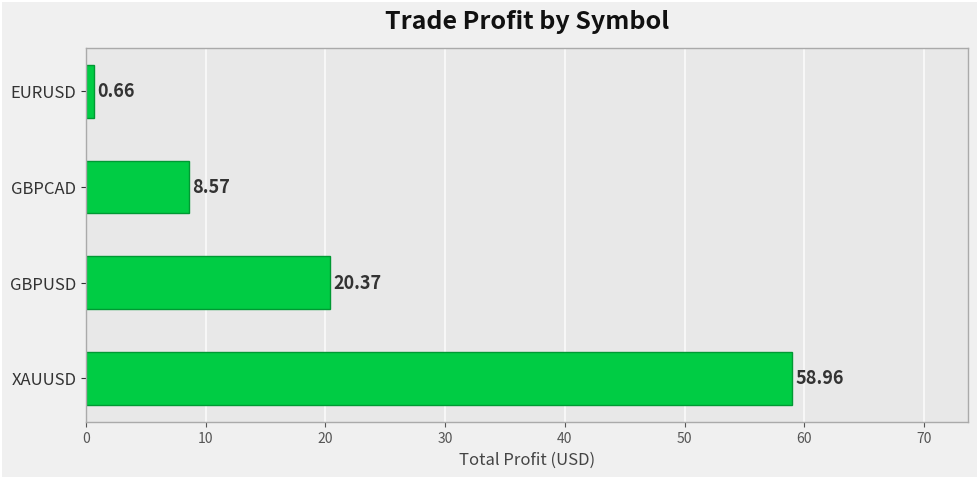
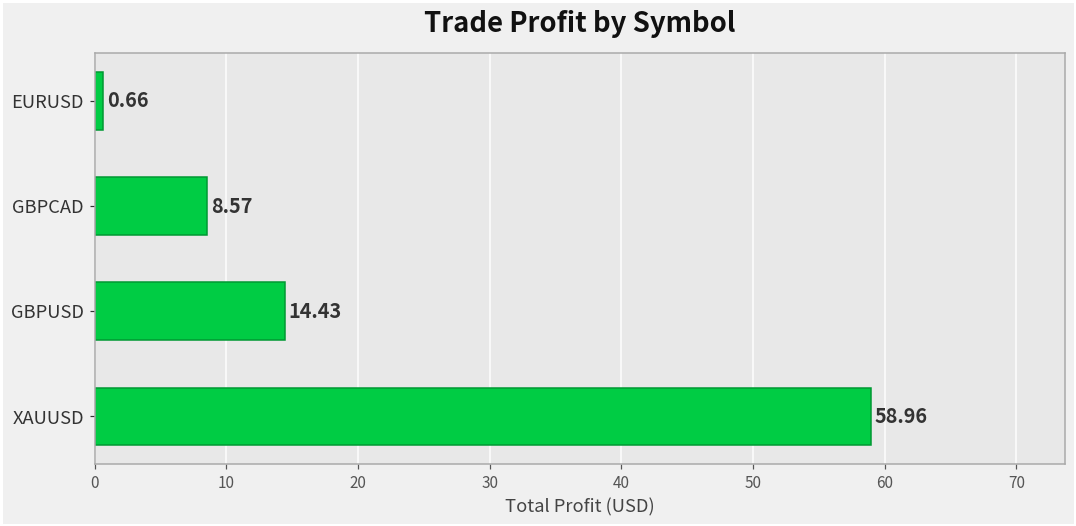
  {
    "EURUSD": 0.66,
    "GBPCAD": 8.57,
-   "GBPUSD": 20.37,
+   "GBPUSD": 14.43,
    "XAUUSD": 58.96
  }
